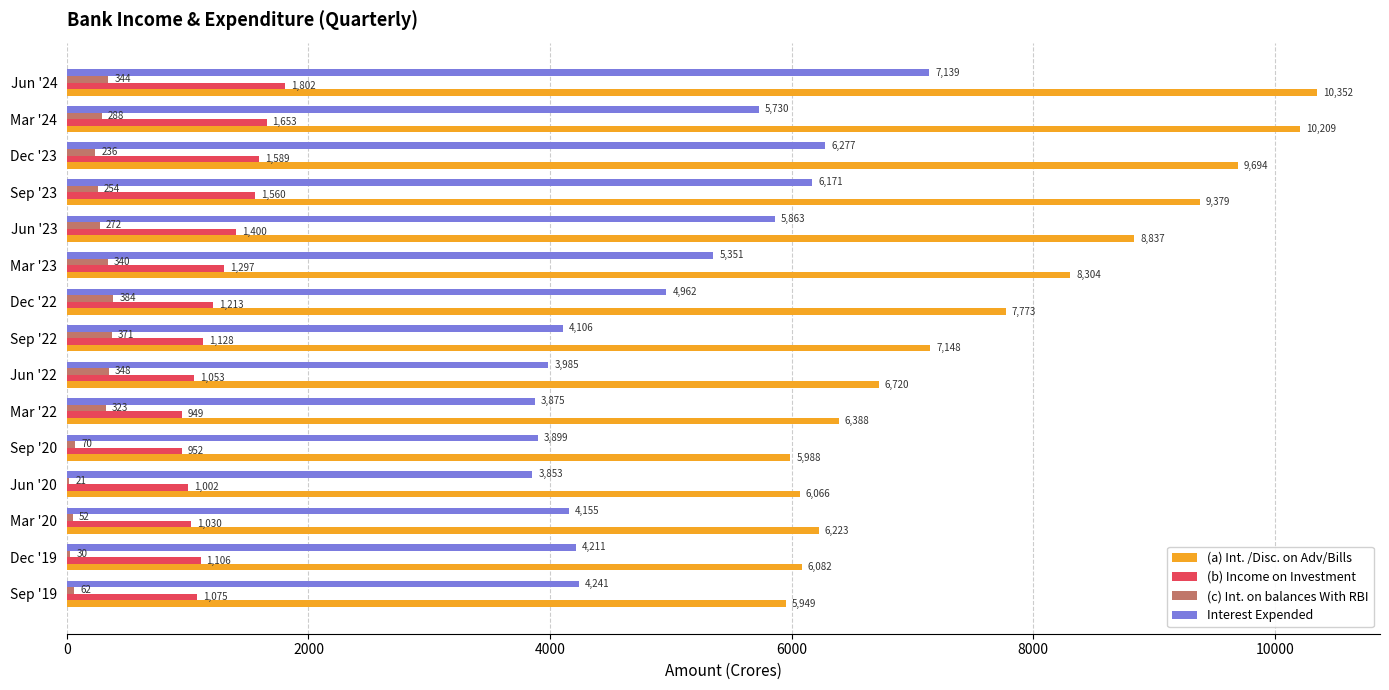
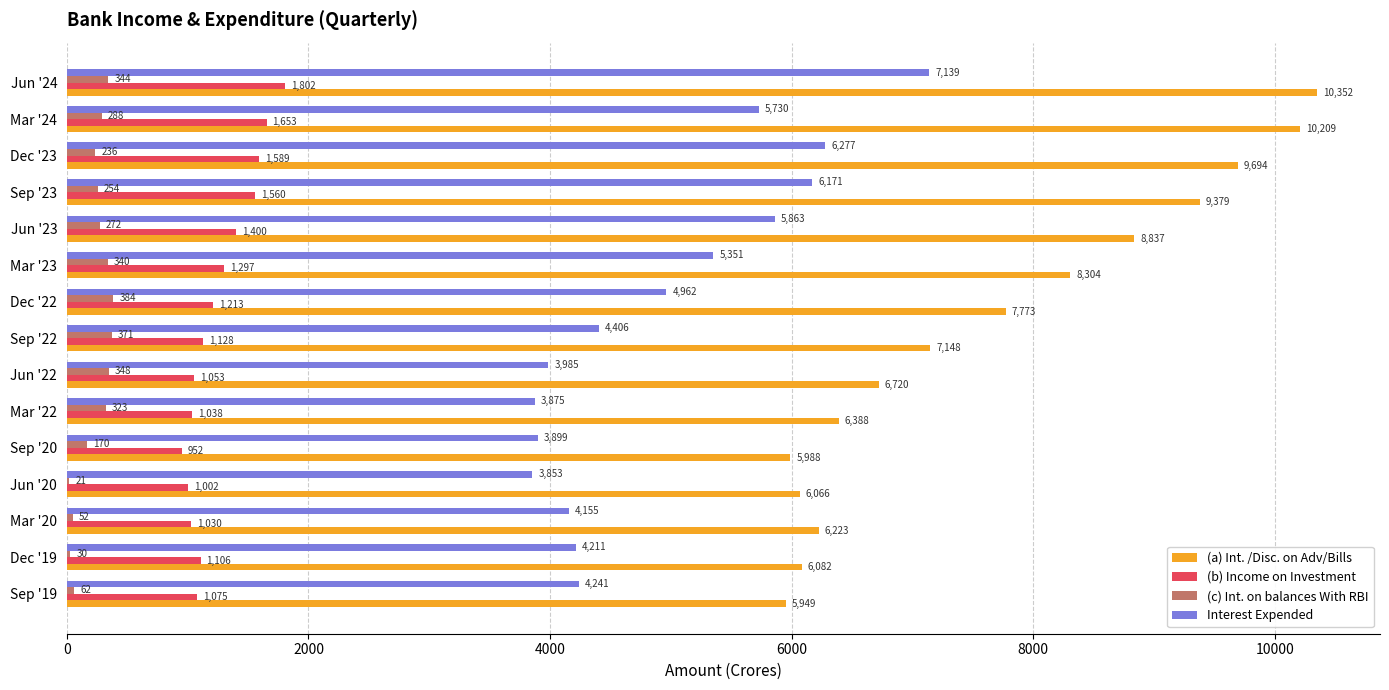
  {
    "(a) Int. /Disc. on Adv/Bills": {
      "Jun '24": "10,352",
      "Mar '24": "10,209",
      "Dec '23": "9,694",
      "Sep '23": "9,379",
      "Jun '23": "8,837",
      "Mar '23": "8,304",
      "Dec '22": "7,773",
      "Sep '22": "7,148",
      "Jun '22": "6,720",
      "Mar '22": "6,388",
      "Sep '20": "5,988",
      "Jun '20": "6,066",
      "Mar '20": "6,223",
      "Dec '19": "6,082",
      "Sep '19": "5,949"
    },
    "(b) Income on Investment": {
      "Jun '24": "1,802",
      "Mar '24": "1,653",
      "Dec '23": "1,589",
      "Sep '23": "1,560",
      "Jun '23": "1,400",
      "Mar '23": "1,297",
      "Dec '22": "1,213",
      "Sep '22": "1,128",
      "Jun '22": "1,053",
-     "Mar '22": "949",
+     "Mar '22": "1,038",
      "Sep '20": "952",
      "Jun '20": "1,002",
      "Mar '20": "1,030",
      "Dec '19": "1,106",
      "Sep '19": "1,075"
    },
    "(c) Int. on balances With RBI": {
      "Jun '24": "344",
      "Mar '24": "288",
      "Dec '23": "236",
      "Sep '23": "254",
      "Jun '23": "272",
      "Mar '23": "340",
      "Dec '22": "384",
      "Sep '22": "371",
      "Jun '22": "348",
      "Mar '22": "323",
-     "Sep '20": "70",
+     "Sep '20": "170",
      "Jun '20": "21",
      "Mar '20": "52",
      "Dec '19": "30",
      "Sep '19": "62"
    },
    "Interest Expended": {
      "Jun '24": "7,139",
      "Mar '24": "5,730",
      "Dec '23": "6,277",
      "Sep '23": "6,171",
      "Jun '23": "5,863",
      "Mar '23": "5,351",
      "Dec '22": "4,962",
-     "Sep '22": "4,106",
+     "Sep '22": "4,406",
      "Jun '22": "3,985",
      "Mar '22": "3,875",
      "Sep '20": "3,899",
      "Jun '20": "3,853",
      "Mar '20": "4,155",
      "Dec '19": "4,211",
      "Sep '19": "4,241"
    }
  }
